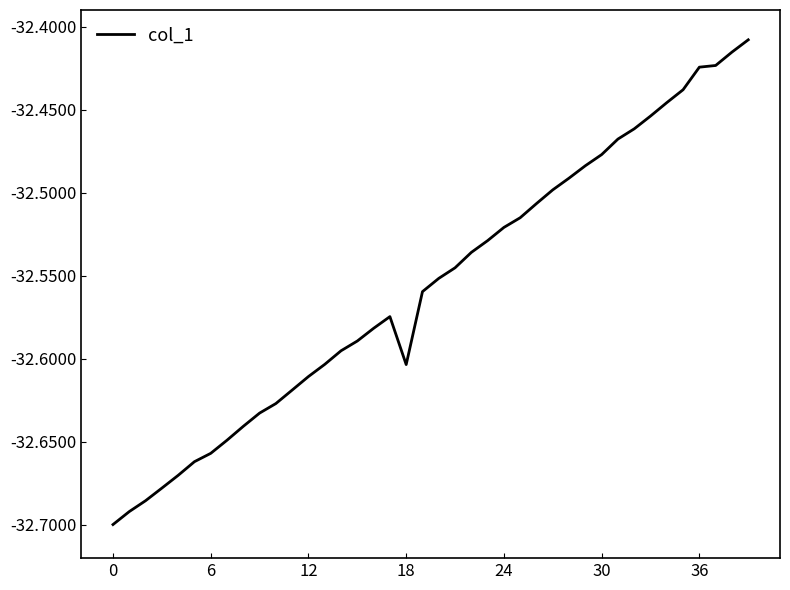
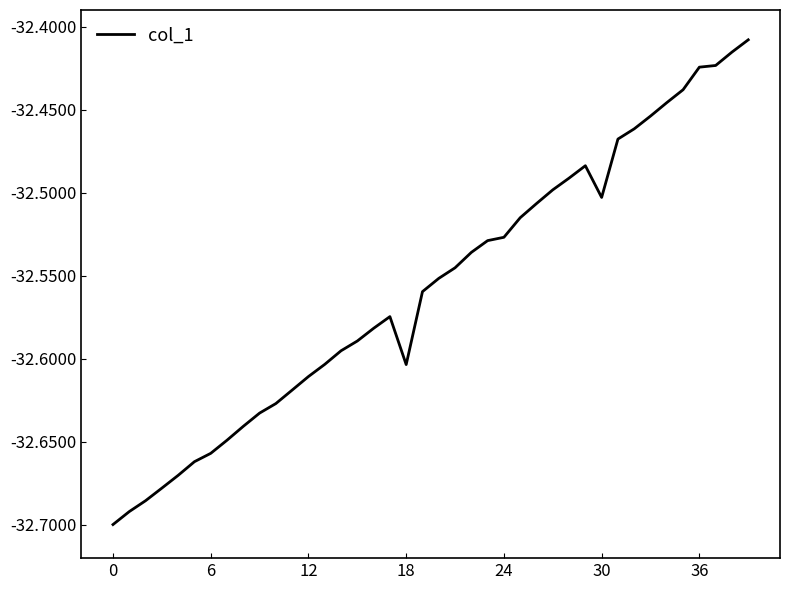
  {
    "0": -32.700,
    "6": -32.657,
    "12": -32.611,
    "18": -32.603,
-   "24": -32.521,
-   "30": -32.477,
+   "24": -32.527,
+   "30": -32.503,
    "36": -32.424
  }
